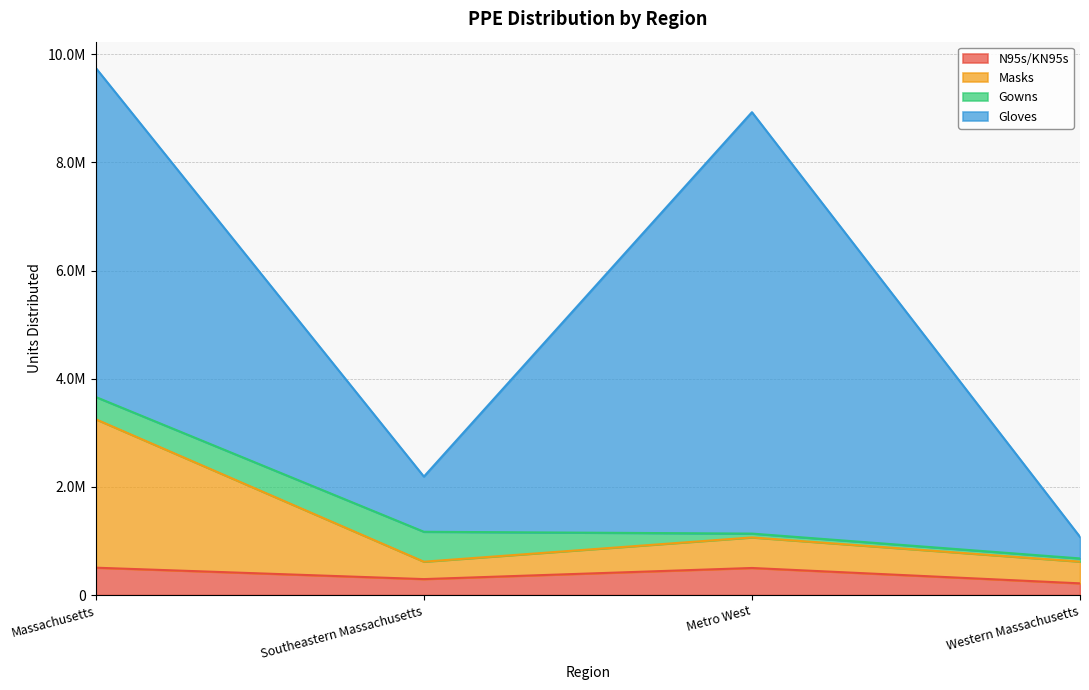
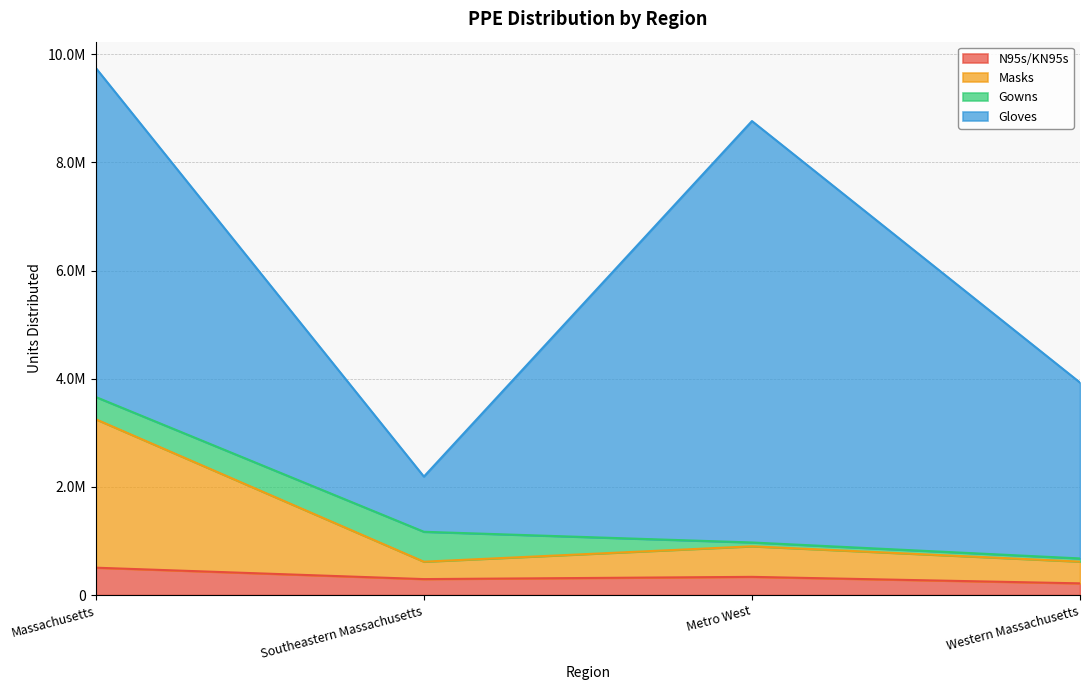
  {
    "N95s/KN95s": {
      "Massachusetts": 500000,
      "Southeastern Massachusetts": 300000,
-     "Metro West": 500000,
+     "Metro West": 300000,
      "Western Massachusetts": 200000
    },
    "Masks": {
      "Massachusetts": 2700000,
      "Southeastern Massachusetts": 300000,
      "Metro West": 600000,
      "Western Massachusetts": 400000
    },
    "Gowns": {
      "Massachusetts": 400000,
      "Southeastern Massachusetts": 600000,
      "Metro West": 100000,
      "Western Massachusetts": 100000
    },
    "Gloves": {
      "Massachusetts": 6100000,
      "Southeastern Massachusetts": 1000000,
      "Metro West": 7800000,
-     "Western Massachusetts": 400000
+     "Western Massachusetts": 3300000
    }
  }
